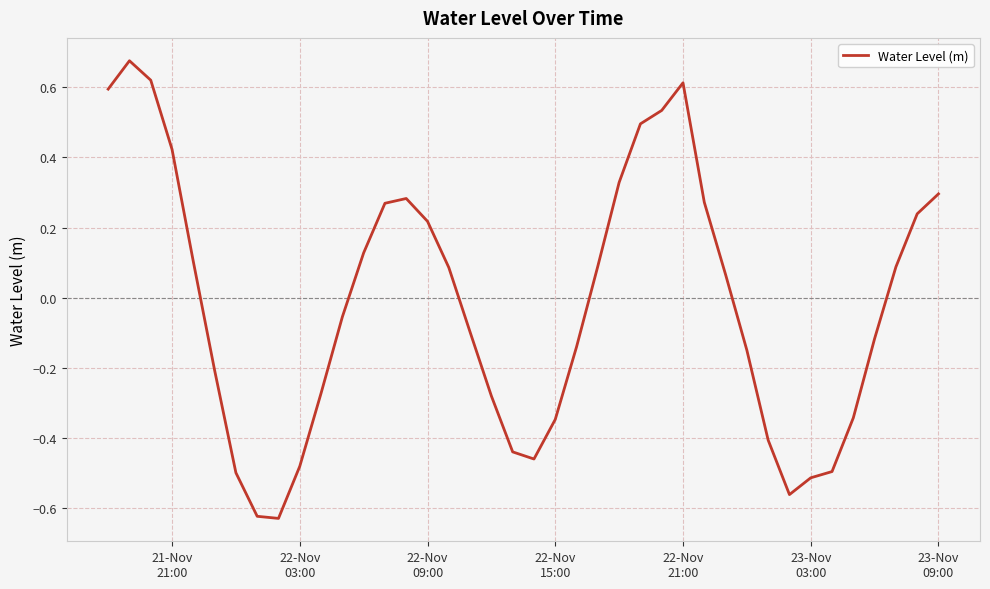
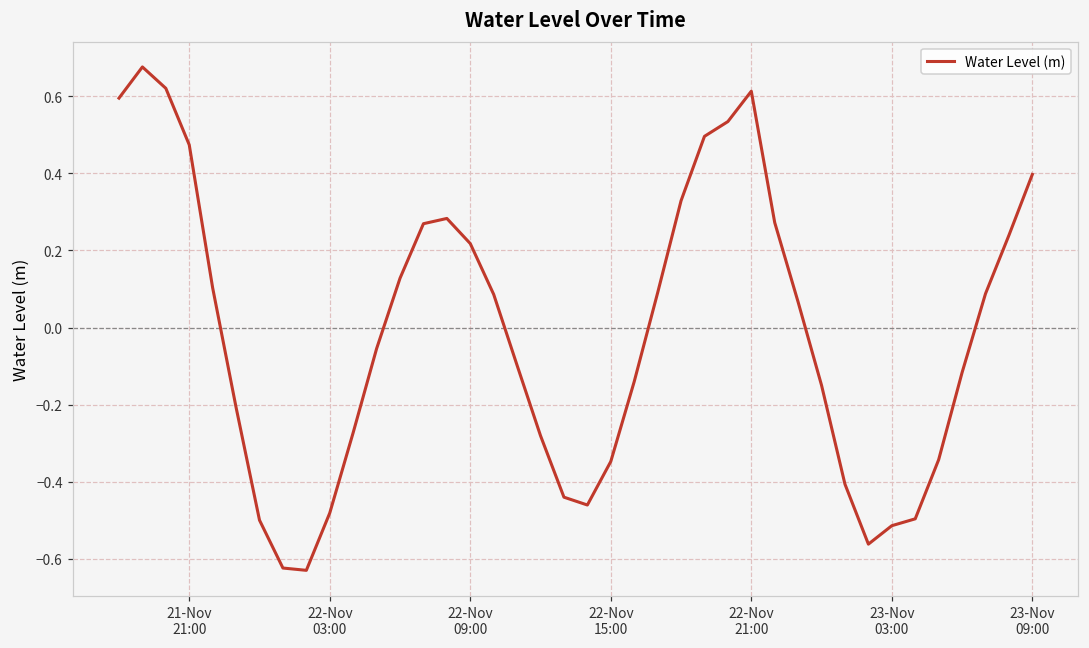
  {
-   "21-Nov 21:00": 0.42,
+   "21-Nov 21:00": 0.47,
    "22-Nov 03:00": -0.48,
    "22-Nov 09:00": 0.22,
    "22-Nov 15:00": -0.35,
    "22-Nov 21:00": 0.61,
    "23-Nov 03:00": -0.51,
-   "23-Nov 09:00": 0.30
+   "23-Nov 09:00": 0.40
  }
